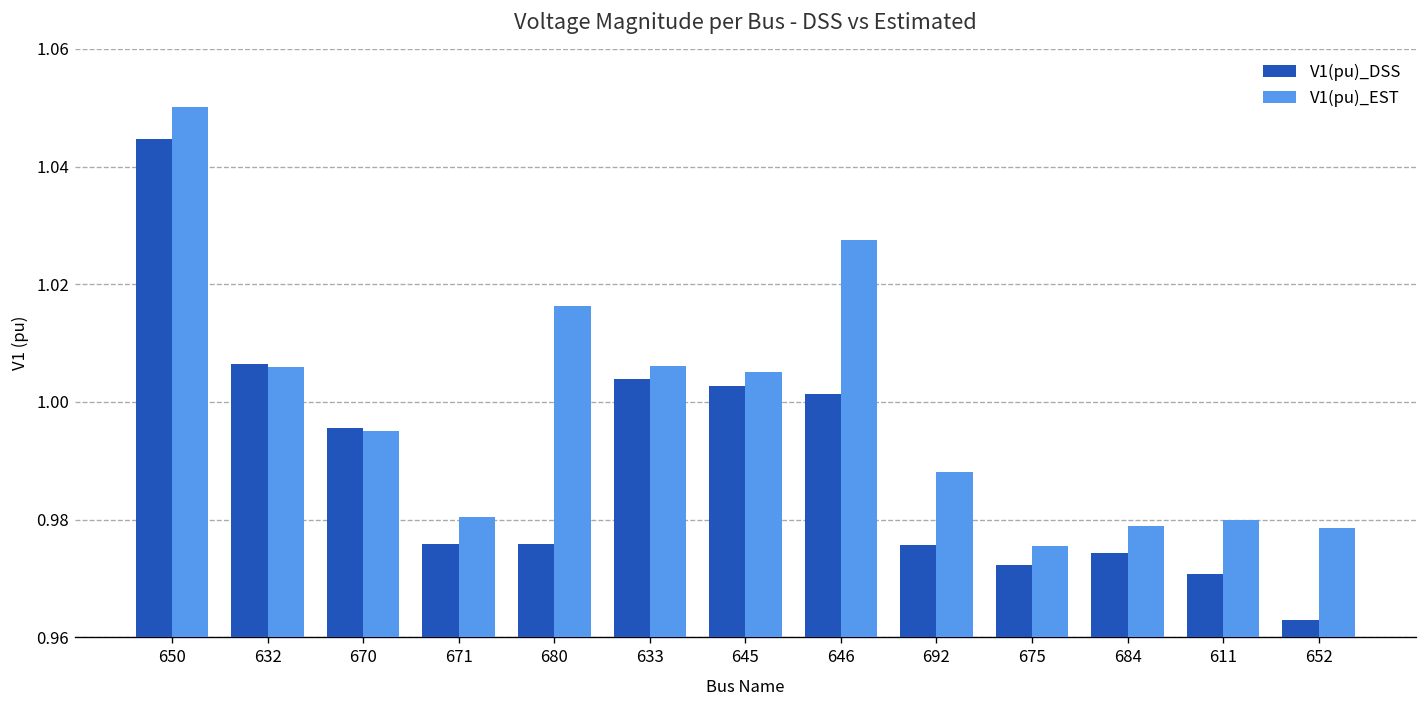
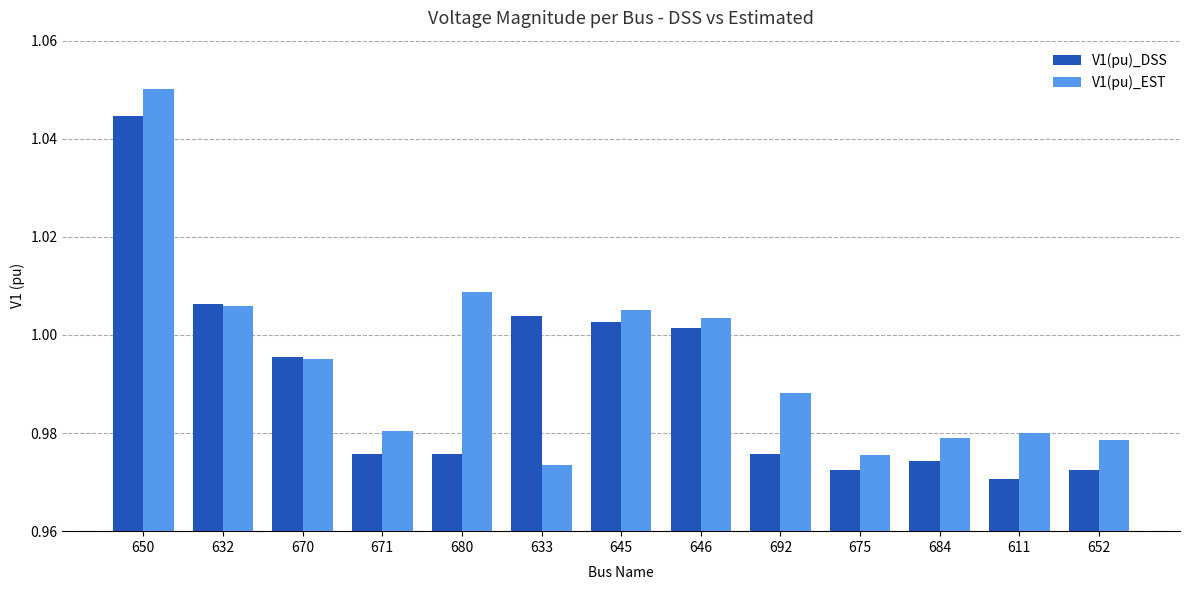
  {
    "V1(pu)_DSS": {
      "650": 1.045,
      "632": 1.006,
      "670": 0.996,
      "671": 0.976,
      "680": 0.976,
      "633": 1.004,
      "645": 1.003,
      "646": 1.001,
      "692": 0.976,
      "675": 0.972,
      "684": 0.974,
      "611": 0.971,
-     "652": 0.963
+     "652": 0.972
    },
    "V1(pu)_EST": {
      "650": 1.050,
      "632": 1.006,
      "670": 0.995,
      "671": 0.980,
-     "680": 1.016,
-     "633": 1.006,
+     "680": 1.009,
+     "633": 0.974,
      "645": 1.005,
-     "646": 1.028,
+     "646": 1.004,
      "692": 0.988,
      "675": 0.976,
      "684": 0.979,
      "611": 0.980,
      "652": 0.979
    }
  }
